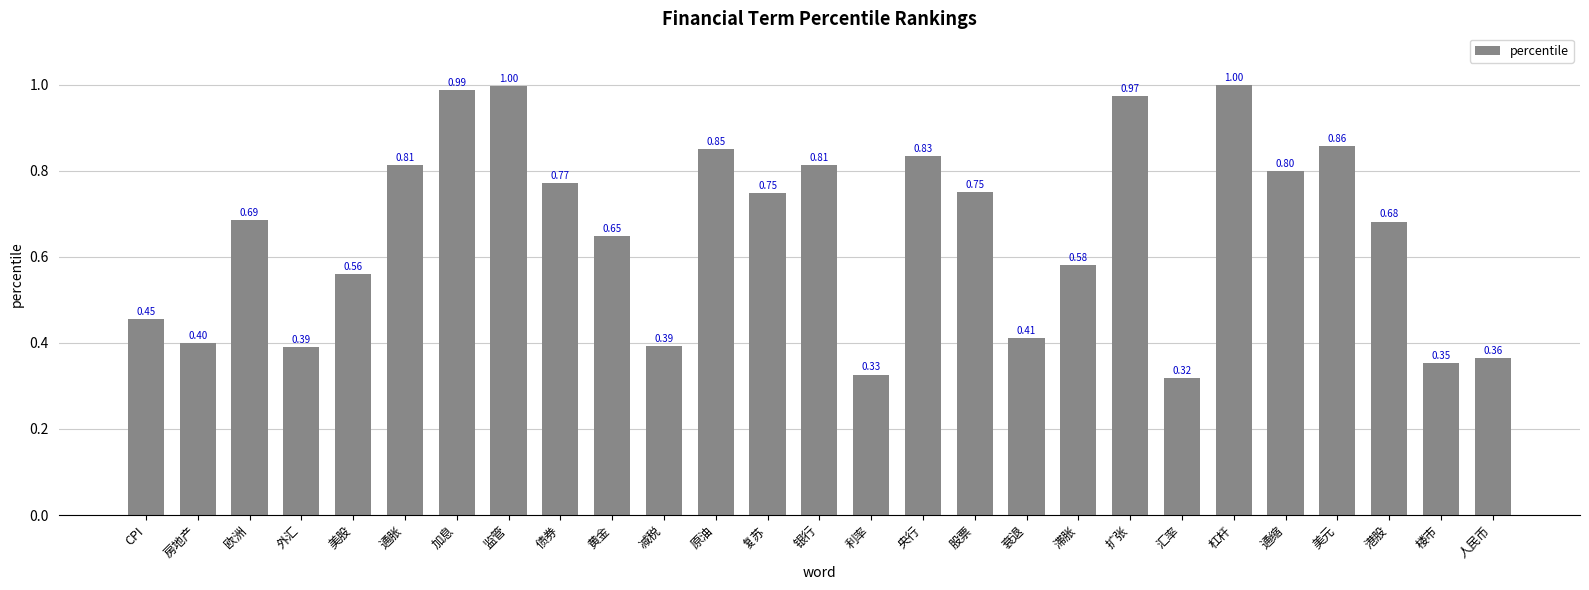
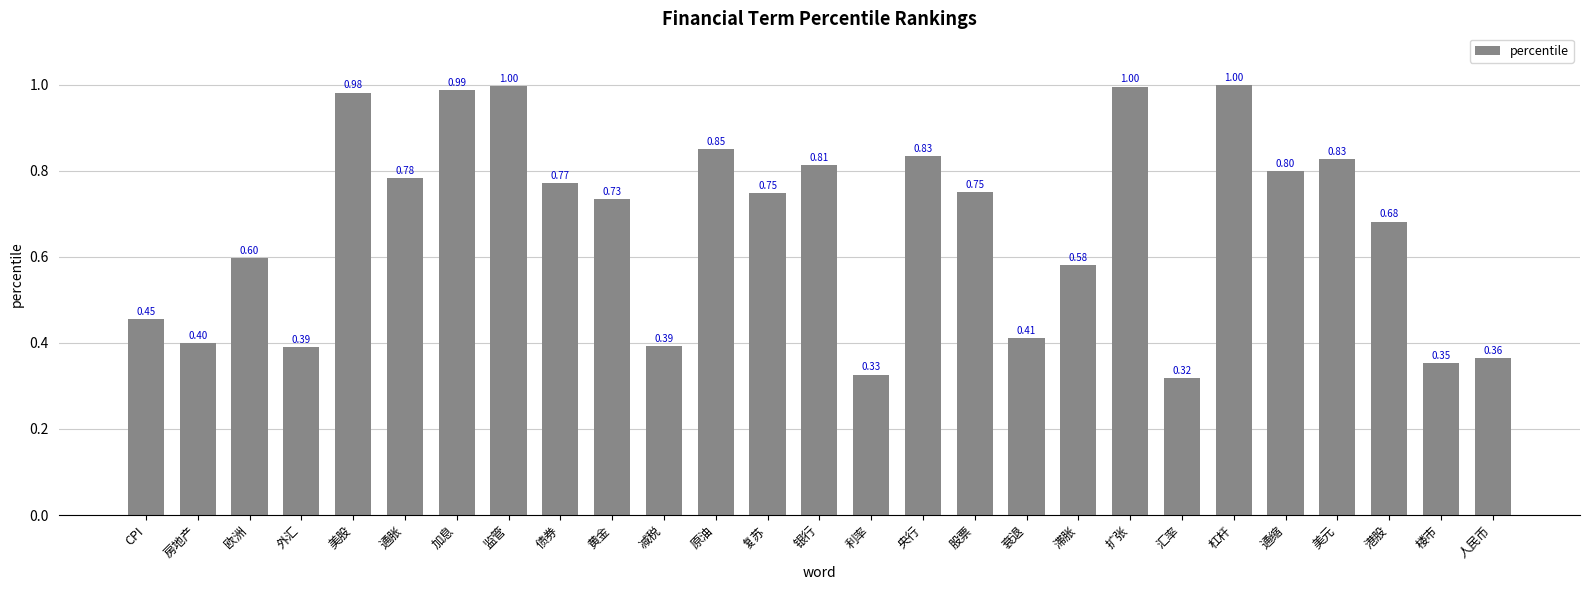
  {
    "CPI": 0.45,
    "房地产": 0.40,
-   "欧洲": 0.69,
+   "欧洲": 0.60,
    "外汇": 0.39,
-   "美股": 0.56,
-   "通胀": 0.81,
+   "美股": 0.98,
+   "通胀": 0.78,
    "加息": 0.99,
    "监管": 1.00,
    "债券": 0.77,
-   "黄金": 0.65,
+   "黄金": 0.73,
    "减税": 0.39,
    "原油": 0.85,
    "复苏": 0.75,
    "银行": 0.81,
    "利率": 0.33,
    "央行": 0.83,
    "股票": 0.75,
    "衰退": 0.41,
    "滞胀": 0.58,
-   "扩张": 0.97,
+   "扩张": 1.00,
    "汇率": 0.32,
    "杠杆": 1.00,
    "通缩": 0.80,
-   "美元": 0.86,
+   "美元": 0.83,
    "港股": 0.68,
    "楼市": 0.35,
    "人民币": 0.36
  }
